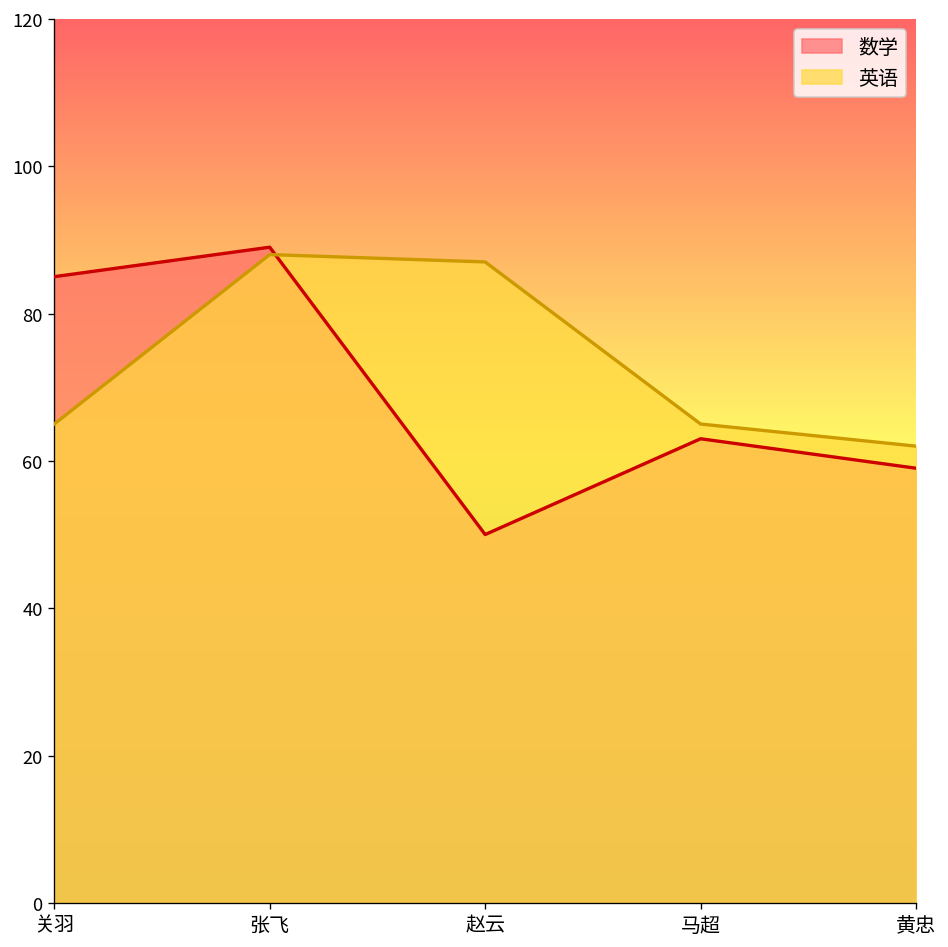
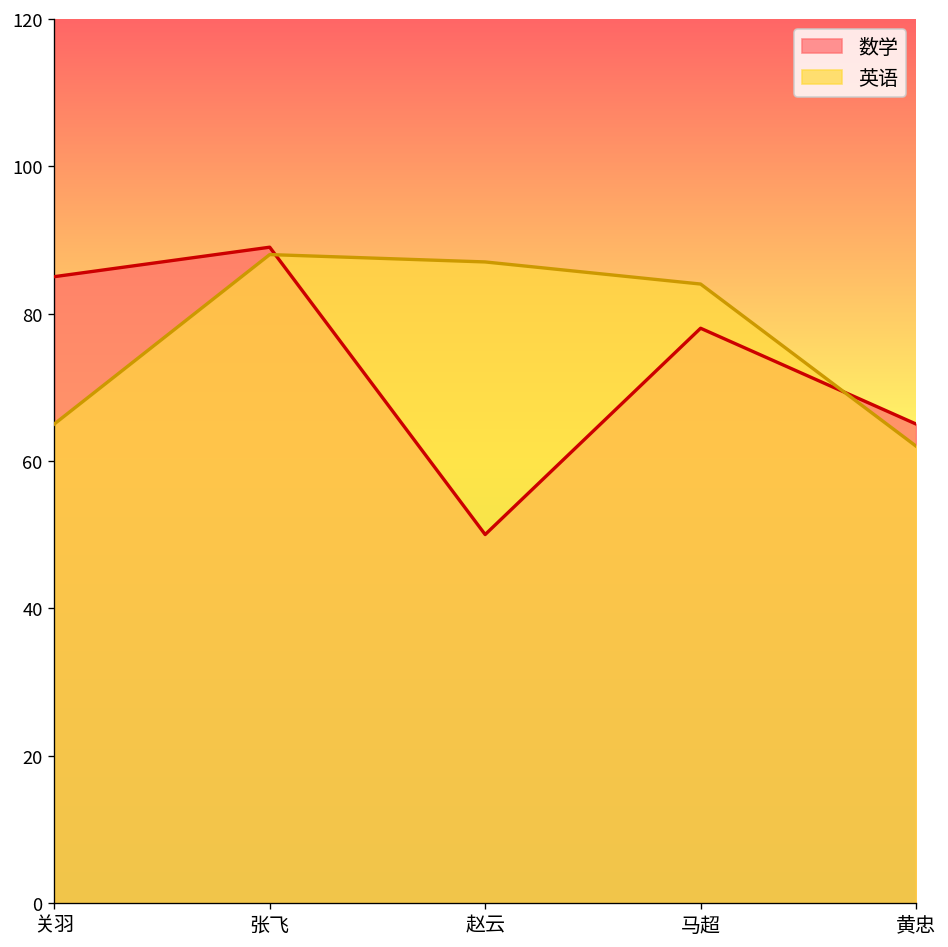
  {
    "数学": {
      "关羽": 85,
      "张飞": 89,
      "赵云": 50,
-     "马超": 63,
-     "黄忠": 59
+     "马超": 78,
+     "黄忠": 65
    },
    "英语": {
      "关羽": 65,
      "张飞": 88,
      "赵云": 87,
-     "马超": 65,
+     "马超": 84,
      "黄忠": 62
    }
  }
